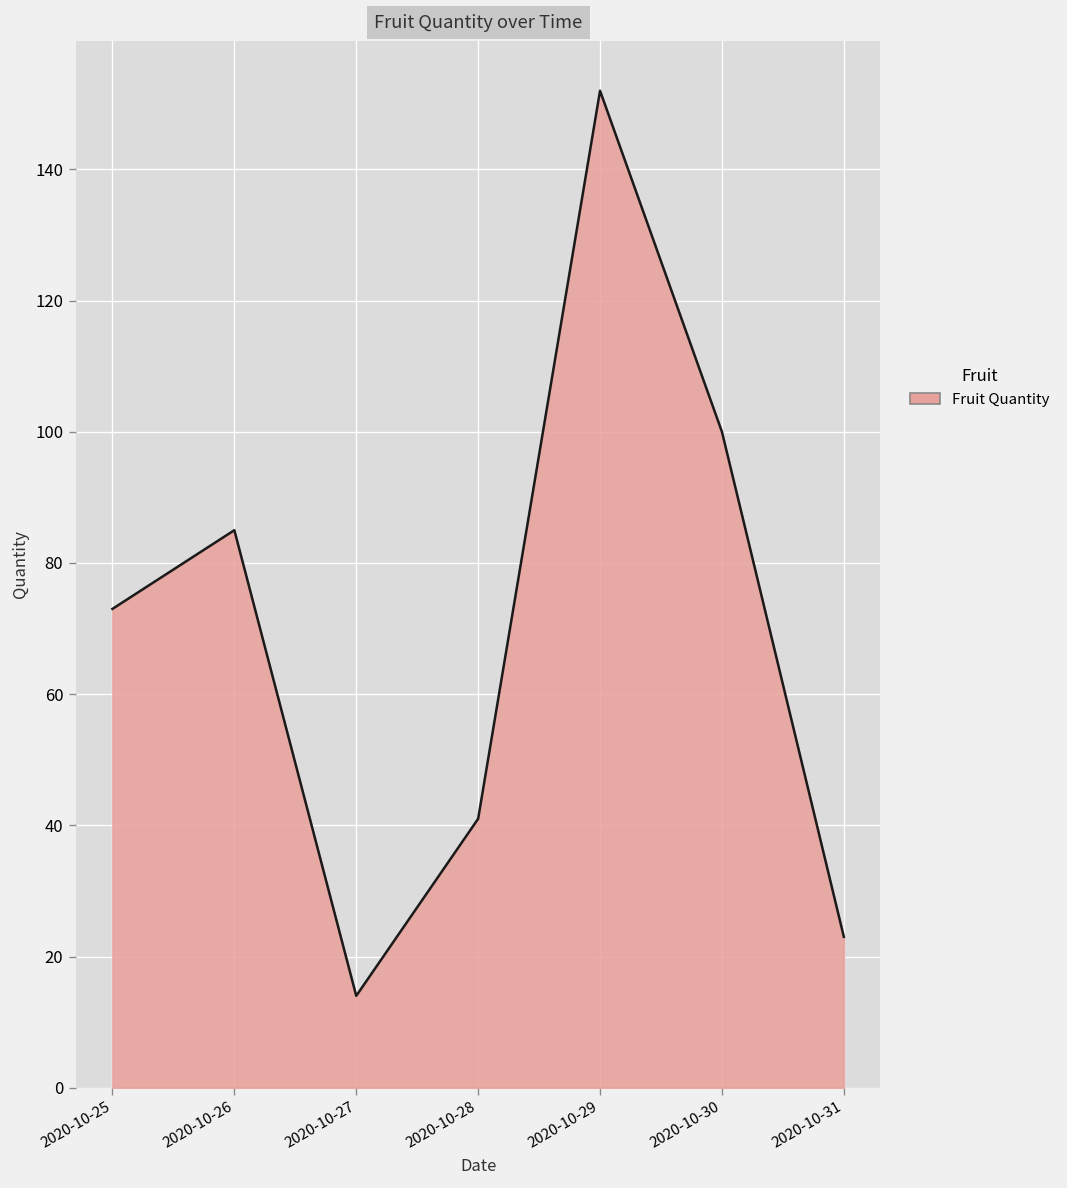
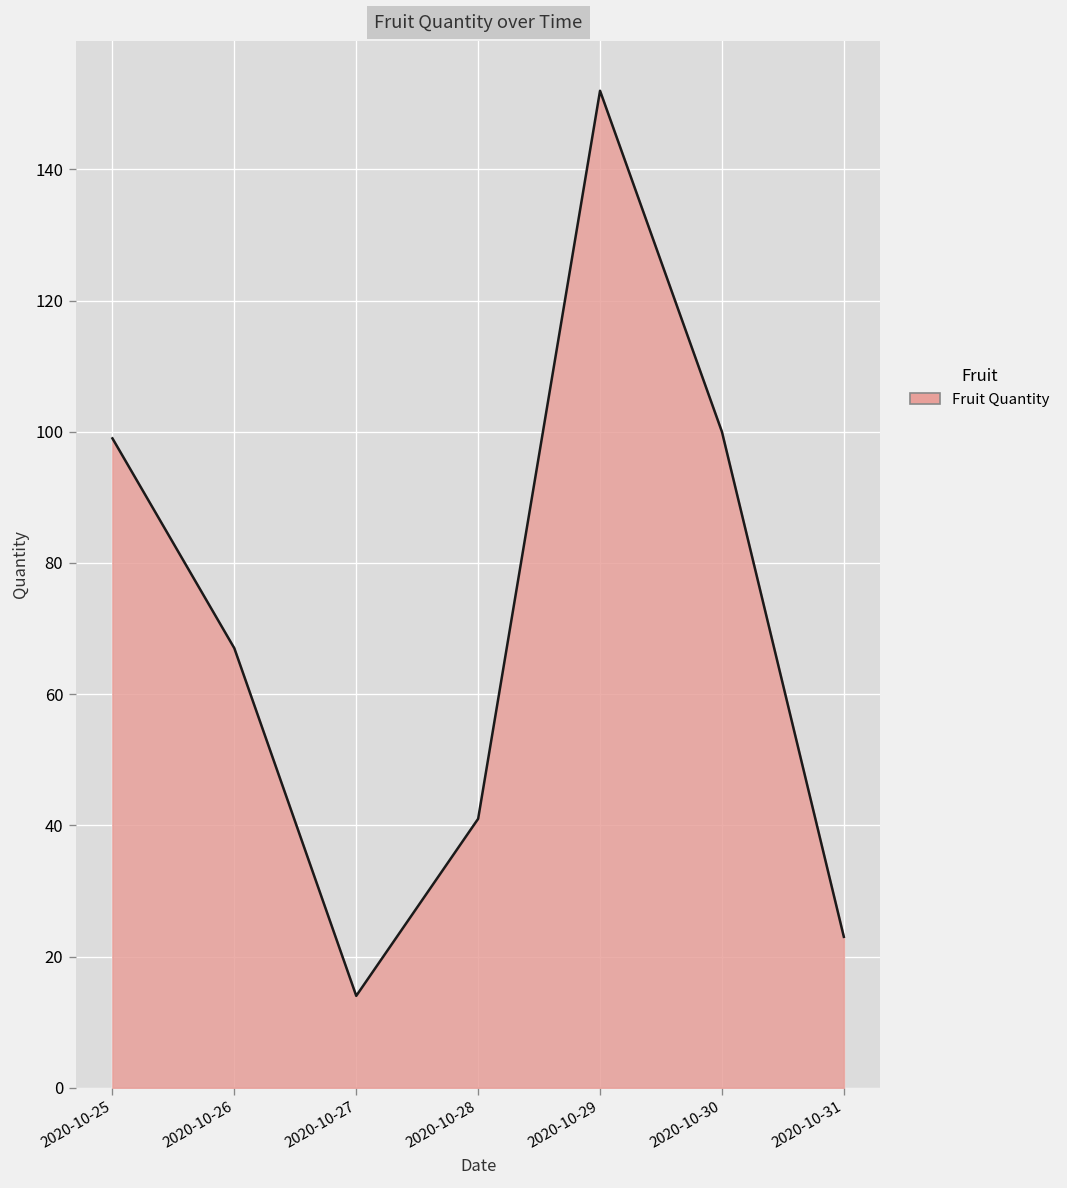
  {
-   "2020-10-25": 73,
-   "2020-10-26": 85,
+   "2020-10-25": 99,
+   "2020-10-26": 67,
    "2020-10-27": 14,
    "2020-10-28": 41,
    "2020-10-29": 152,
    "2020-10-30": 100,
    "2020-10-31": 23
  }
